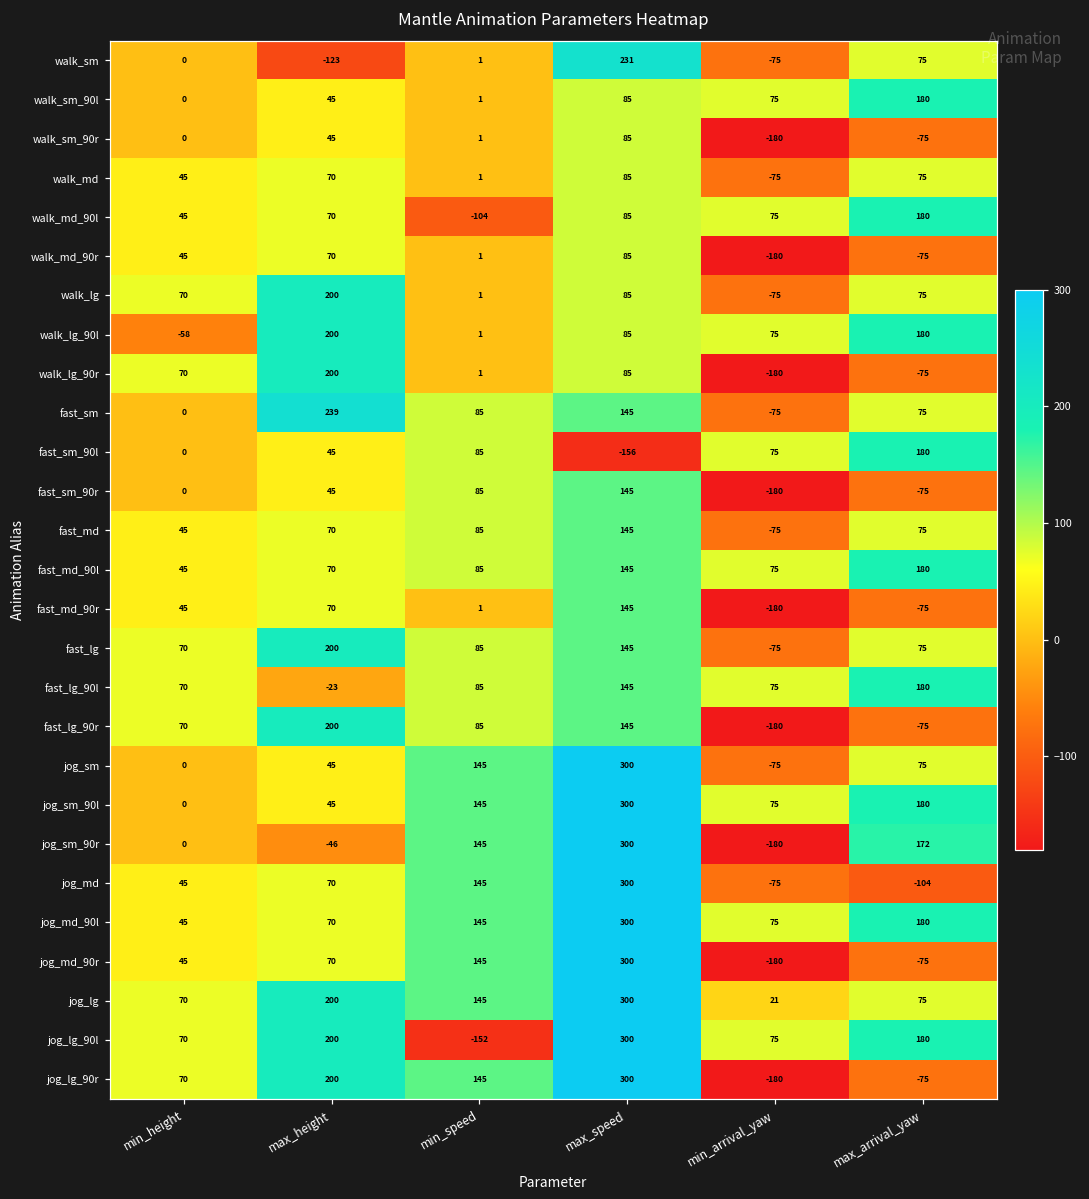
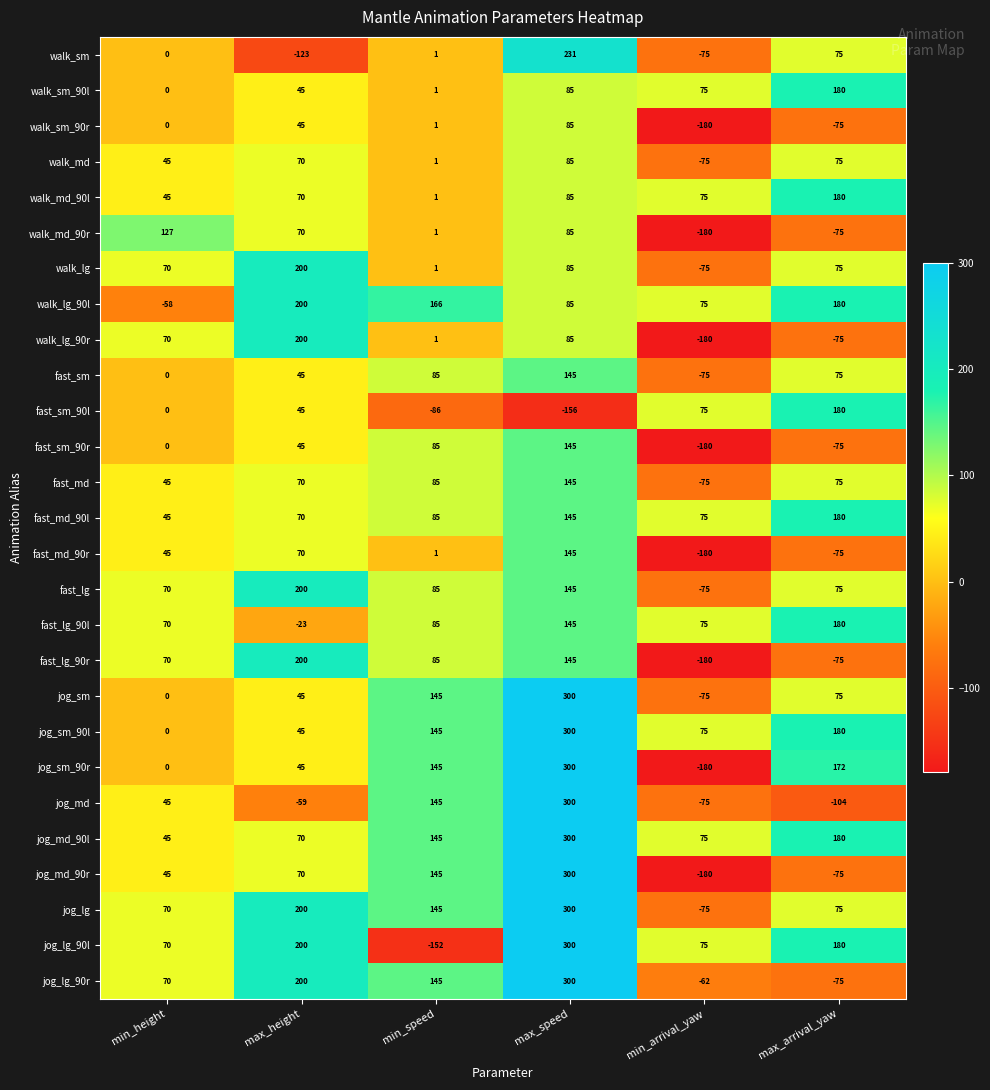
  {
    "walk_sm": {
      "min_height": 0,
      "max_height": -123,
      "min_speed": 1,
      "max_speed": 231,
      "min_arrival_yaw": -75,
      "max_arrival_yaw": 75
    },
    "walk_sm_90l": {
      "min_height": 0,
      "max_height": 45,
      "min_speed": 1,
      "max_speed": 85,
      "min_arrival_yaw": 75,
      "max_arrival_yaw": 180
    },
    "walk_sm_90r": {
      "min_height": 0,
      "max_height": 45,
      "min_speed": 1,
      "max_speed": 85,
      "min_arrival_yaw": -180,
      "max_arrival_yaw": -75
    },
    "walk_md": {
      "min_height": 45,
      "max_height": 70,
      "min_speed": 1,
      "max_speed": 85,
      "min_arrival_yaw": -75,
      "max_arrival_yaw": 75
    },
    "walk_md_90l": {
      "min_height": 45,
      "max_height": 70,
-     "min_speed": -104,
+     "min_speed": 1,
      "max_speed": 85,
      "min_arrival_yaw": 75,
      "max_arrival_yaw": 180
    },
    "walk_md_90r": {
-     "min_height": 45,
+     "min_height": 127,
      "max_height": 70,
      "min_speed": 1,
      "max_speed": 85,
      "min_arrival_yaw": -180,
      "max_arrival_yaw": -75
    },
    "walk_lg": {
      "min_height": 70,
      "max_height": 200,
      "min_speed": 1,
      "max_speed": 85,
      "min_arrival_yaw": -75,
      "max_arrival_yaw": 75
    },
    "walk_lg_90l": {
      "min_height": -58,
      "max_height": 200,
-     "min_speed": 1,
+     "min_speed": 166,
      "max_speed": 85,
      "min_arrival_yaw": 75,
      "max_arrival_yaw": 180
    },
    "walk_lg_90r": {
      "min_height": 70,
      "max_height": 200,
      "min_speed": 1,
      "max_speed": 85,
      "min_arrival_yaw": -180,
      "max_arrival_yaw": -75
    },
    "fast_sm": {
      "min_height": 0,
-     "max_height": 239,
+     "max_height": 45,
      "min_speed": 85,
      "max_speed": 145,
      "min_arrival_yaw": -75,
      "max_arrival_yaw": 75
    },
    "fast_sm_90l": {
      "min_height": 0,
      "max_height": 45,
-     "min_speed": 85,
+     "min_speed": -86,
      "max_speed": -156,
      "min_arrival_yaw": 75,
      "max_arrival_yaw": 180
    },
    "fast_sm_90r": {
      "min_height": 0,
      "max_height": 45,
      "min_speed": 85,
      "max_speed": 145,
      "min_arrival_yaw": -180,
      "max_arrival_yaw": -75
    },
    "fast_md": {
      "min_height": 45,
      "max_height": 70,
      "min_speed": 85,
      "max_speed": 145,
      "min_arrival_yaw": -75,
      "max_arrival_yaw": 75
    },
    "fast_md_90l": {
      "min_height": 45,
      "max_height": 70,
      "min_speed": 85,
      "max_speed": 145,
      "min_arrival_yaw": 75,
      "max_arrival_yaw": 180
    },
    "fast_md_90r": {
      "min_height": 45,
      "max_height": 70,
      "min_speed": 1,
      "max_speed": 145,
      "min_arrival_yaw": -180,
      "max_arrival_yaw": -75
    },
    "fast_lg": {
      "min_height": 70,
      "max_height": 200,
      "min_speed": 85,
      "max_speed": 145,
      "min_arrival_yaw": -75,
      "max_arrival_yaw": 75
    },
    "fast_lg_90l": {
      "min_height": 70,
      "max_height": -23,
      "min_speed": 85,
      "max_speed": 145,
      "min_arrival_yaw": 75,
      "max_arrival_yaw": 180
    },
    "fast_lg_90r": {
      "min_height": 70,
      "max_height": 200,
      "min_speed": 85,
      "max_speed": 145,
      "min_arrival_yaw": -180,
      "max_arrival_yaw": -75
    },
    "jog_sm": {
      "min_height": 0,
      "max_height": 45,
      "min_speed": 145,
      "max_speed": 300,
      "min_arrival_yaw": -75,
      "max_arrival_yaw": 75
    },
    "jog_sm_90l": {
      "min_height": 0,
      "max_height": 45,
      "min_speed": 145,
      "max_speed": 300,
      "min_arrival_yaw": 75,
      "max_arrival_yaw": 180
    },
    "jog_sm_90r": {
      "min_height": 0,
-     "max_height": -46,
+     "max_height": 45,
      "min_speed": 145,
      "max_speed": 300,
      "min_arrival_yaw": -180,
      "max_arrival_yaw": 172
    },
    "jog_md": {
      "min_height": 45,
-     "max_height": 70,
+     "max_height": -59,
      "min_speed": 145,
      "max_speed": 300,
      "min_arrival_yaw": -75,
      "max_arrival_yaw": -104
    },
    "jog_md_90l": {
      "min_height": 45,
      "max_height": 70,
      "min_speed": 145,
      "max_speed": 300,
      "min_arrival_yaw": 75,
      "max_arrival_yaw": 180
    },
    "jog_md_90r": {
      "min_height": 45,
      "max_height": 70,
      "min_speed": 145,
      "max_speed": 300,
      "min_arrival_yaw": -180,
      "max_arrival_yaw": -75
    },
    "jog_lg": {
      "min_height": 70,
      "max_height": 200,
      "min_speed": 145,
      "max_speed": 300,
-     "min_arrival_yaw": 21,
+     "min_arrival_yaw": -75,
      "max_arrival_yaw": 75
    },
    "jog_lg_90l": {
      "min_height": 70,
      "max_height": 200,
      "min_speed": -152,
      "max_speed": 300,
      "min_arrival_yaw": 75,
      "max_arrival_yaw": 180
    },
    "jog_lg_90r": {
      "min_height": 70,
      "max_height": 200,
      "min_speed": 145,
      "max_speed": 300,
-     "min_arrival_yaw": -180,
+     "min_arrival_yaw": -62,
      "max_arrival_yaw": -75
    }
  }
